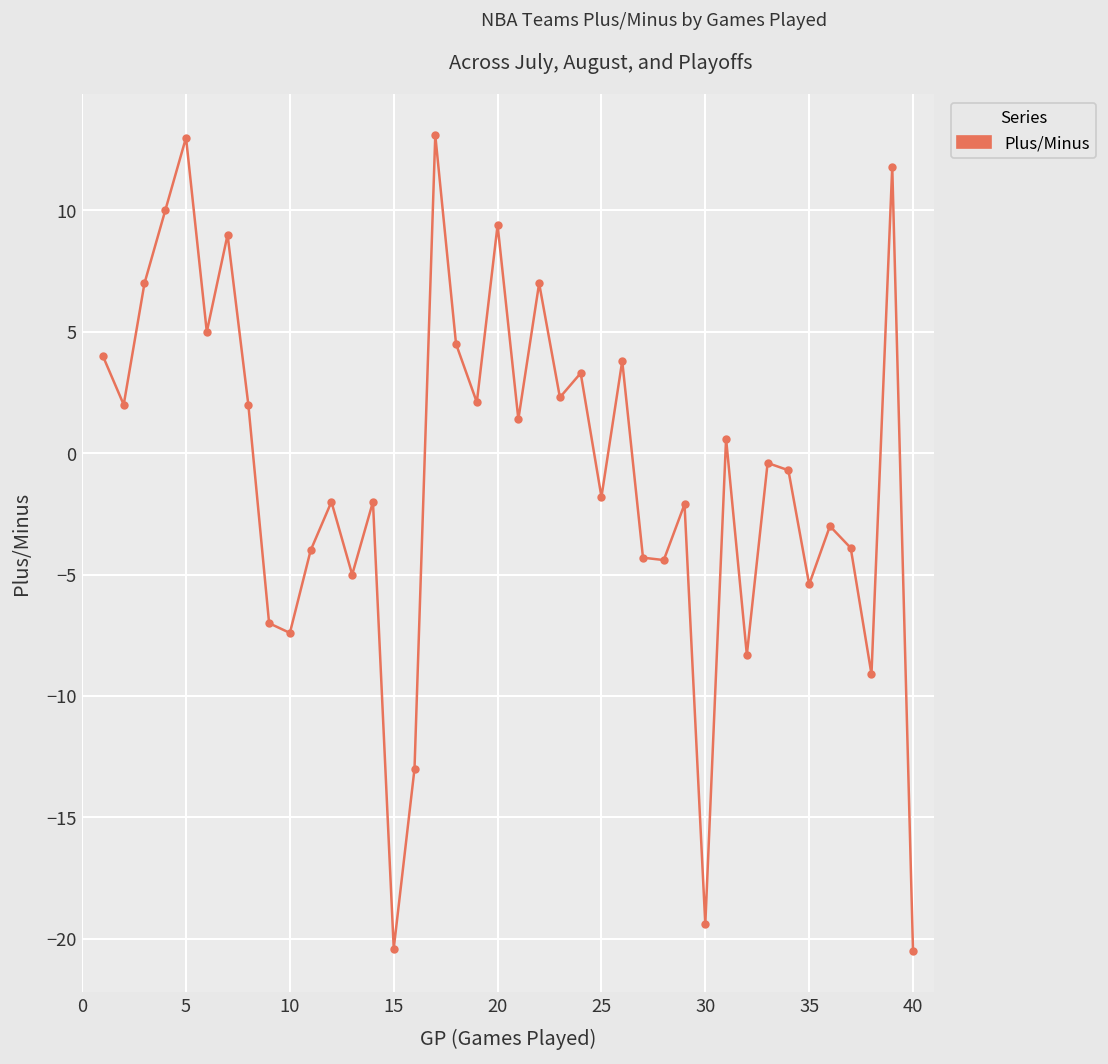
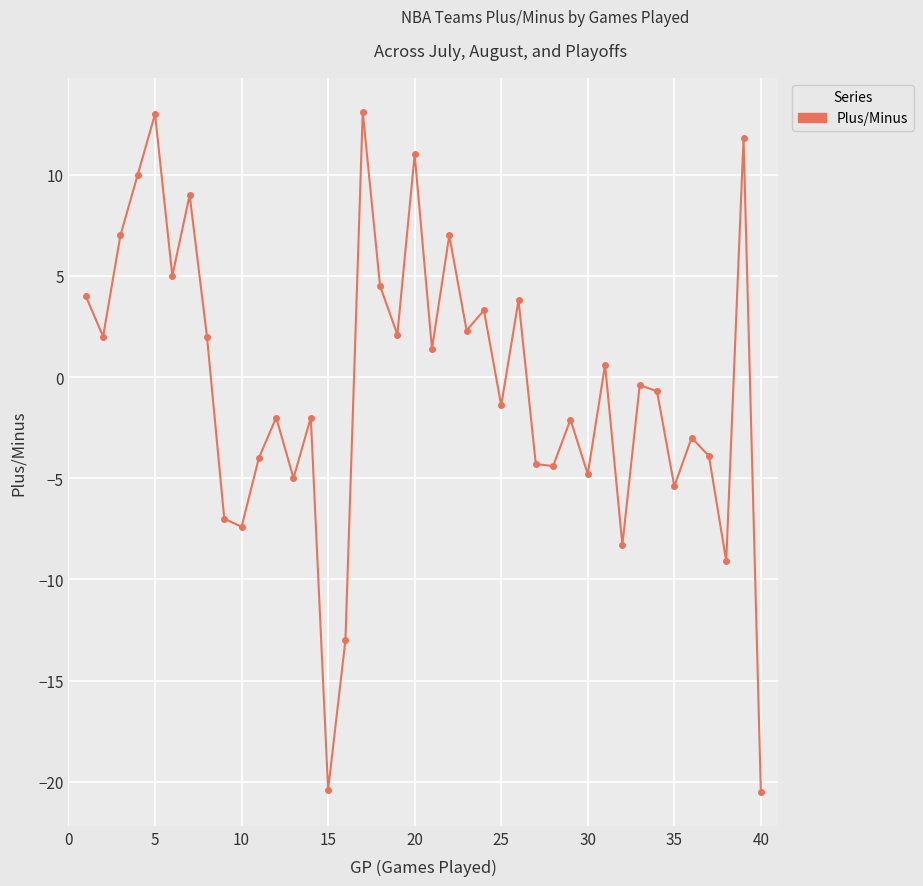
  {
    "5": 13.0,
    "10": -7.4,
    "15": -20.4,
-   "20": 9.4,
-   "25": -1.8,
-   "30": -19.4,
+   "20": 11.0,
+   "25": -1.4,
+   "30": -4.8,
    "35": -5.4,
    "40": -20.5
  }
